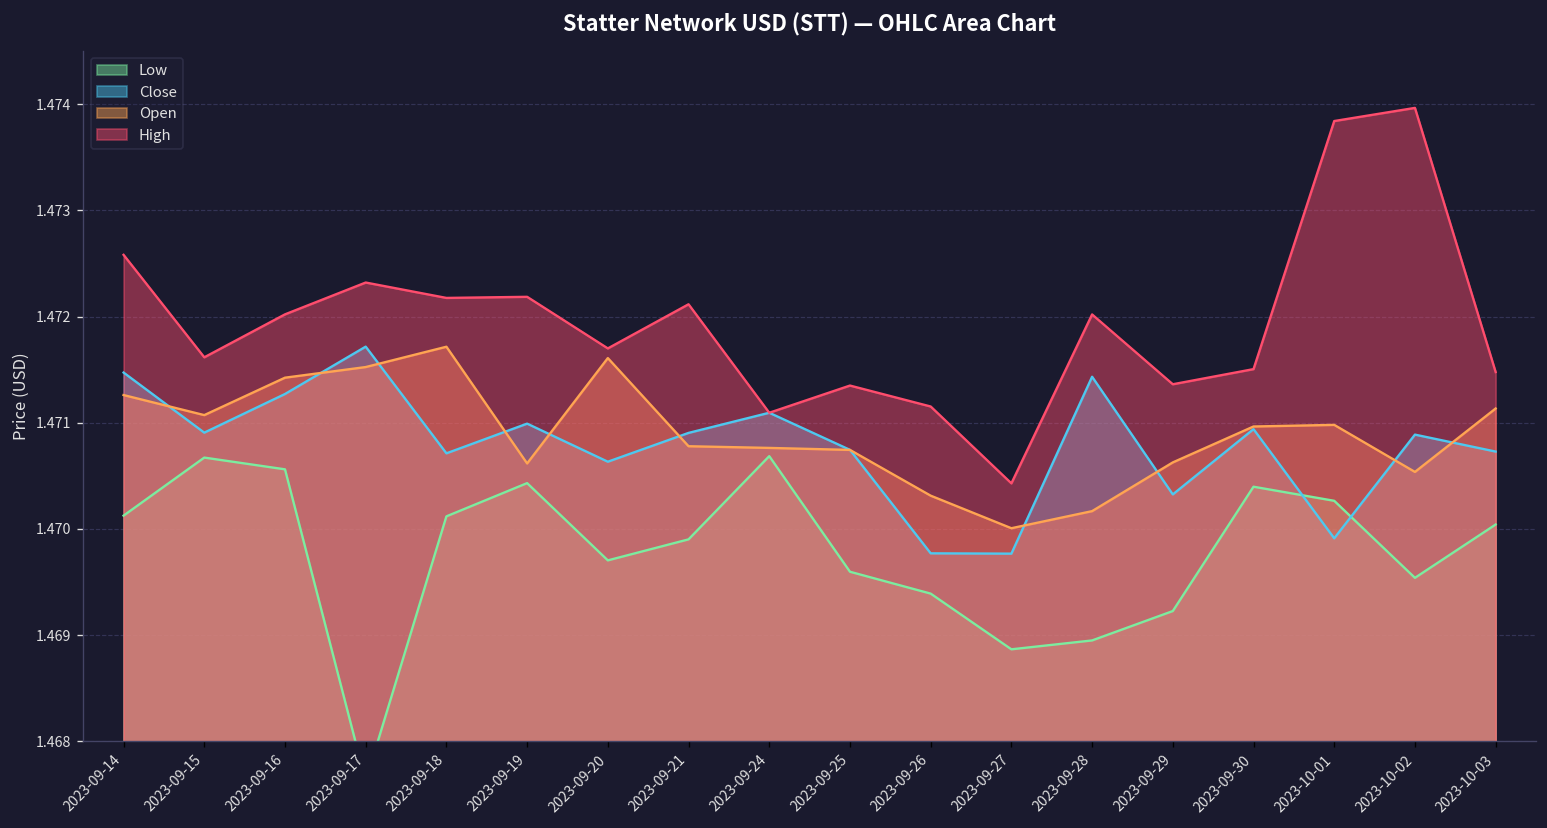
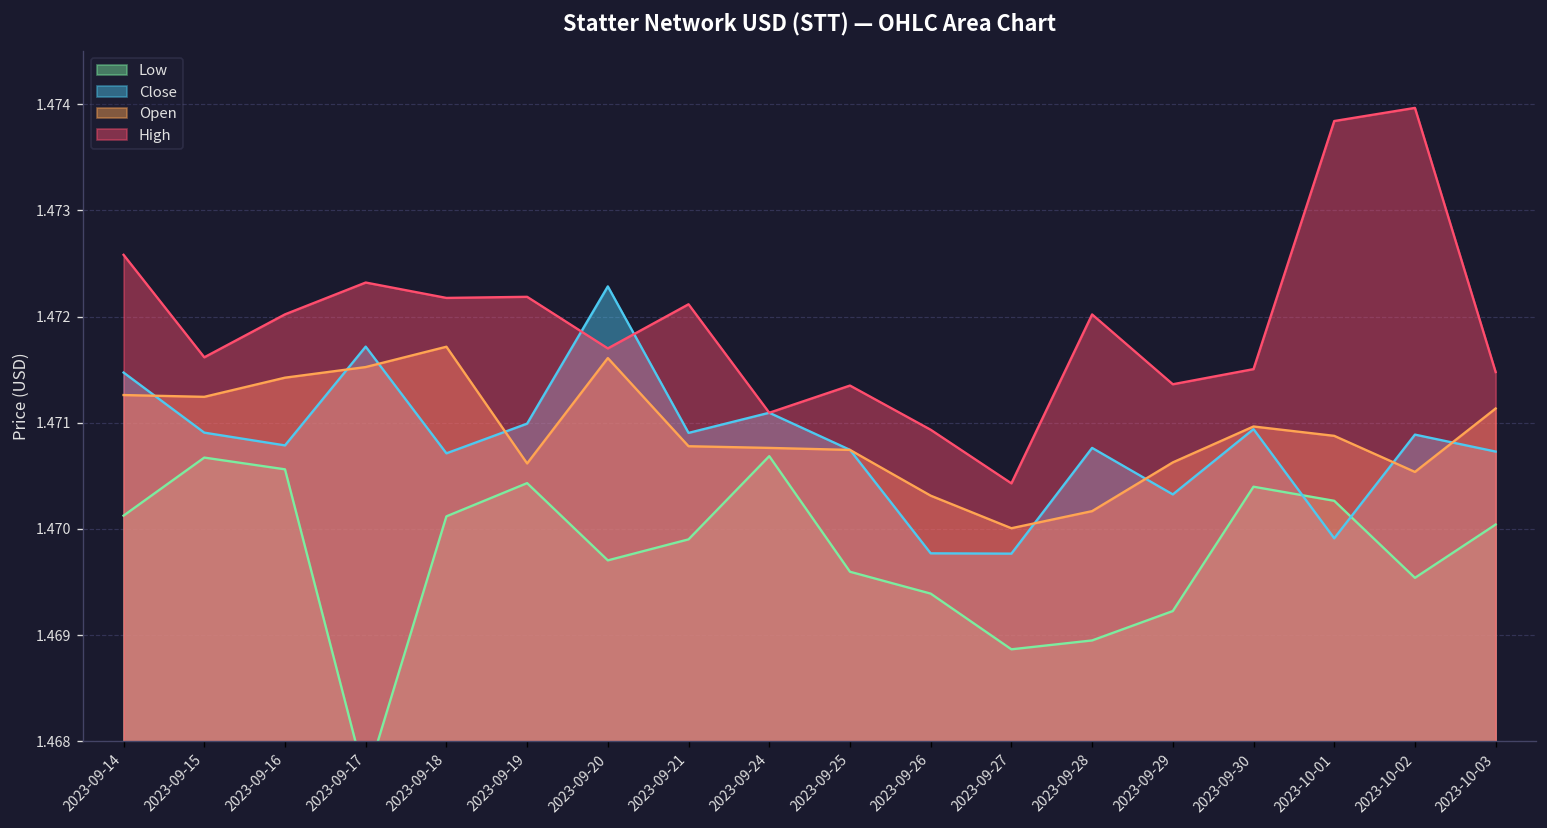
  {
    "Close": {
      "2023-09-14": 1.4715,
      "2023-09-15": 1.4709,
-     "2023-09-16": 1.4713,
+     "2023-09-16": 1.4708,
      "2023-09-17": 1.4717,
      "2023-09-18": 1.4707,
      "2023-09-19": 1.4710,
-     "2023-09-20": 1.4706,
+     "2023-09-20": 1.4723,
      "2023-09-21": 1.4709,
      "2023-09-26": 1.4698,
      "2023-09-27": 1.4698,
-     "2023-09-28": 1.4714,
+     "2023-09-28": 1.4708,
      "2023-09-29": 1.4703,
      "2023-10-01": 1.4699,
      "2023-10-02": 1.4709,
      "2023-10-03": 1.4707
    },
    "Open": {
      "2023-09-14": 1.4713,
-     "2023-09-15": 1.4711,
+     "2023-09-15": 1.4712,
      "2023-09-16": 1.4714,
      "2023-09-17": 1.4715,
      "2023-09-18": 1.4717,
      "2023-09-19": 1.4706,
      "2023-09-20": 1.4716,
      "2023-09-21": 1.4708,
      "2023-09-24": 1.4708,
      "2023-09-26": 1.4703,
      "2023-09-27": 1.4700,
      "2023-09-28": 1.4702,
      "2023-09-29": 1.4706,
-     "2023-10-01": 1.4710,
+     "2023-10-01": 1.4709,
      "2023-10-02": 1.4705,
      "2023-10-03": 1.4711
    },
    "High": {
      "2023-09-14": 1.4726,
      "2023-09-15": 1.4716,
      "2023-09-16": 1.4720,
      "2023-09-17": 1.4723,
      "2023-09-18": 1.4722,
      "2023-09-19": 1.4722,
      "2023-09-20": 1.4717,
      "2023-09-21": 1.4721,
      "2023-09-25": 1.4714,
-     "2023-09-26": 1.4712,
+     "2023-09-26": 1.4709,
      "2023-09-27": 1.4704,
      "2023-09-28": 1.4720,
      "2023-09-29": 1.4714,
      "2023-09-30": 1.4715,
      "2023-10-01": 1.4738,
      "2023-10-02": 1.4740,
      "2023-10-03": 1.4715
    }
  }
